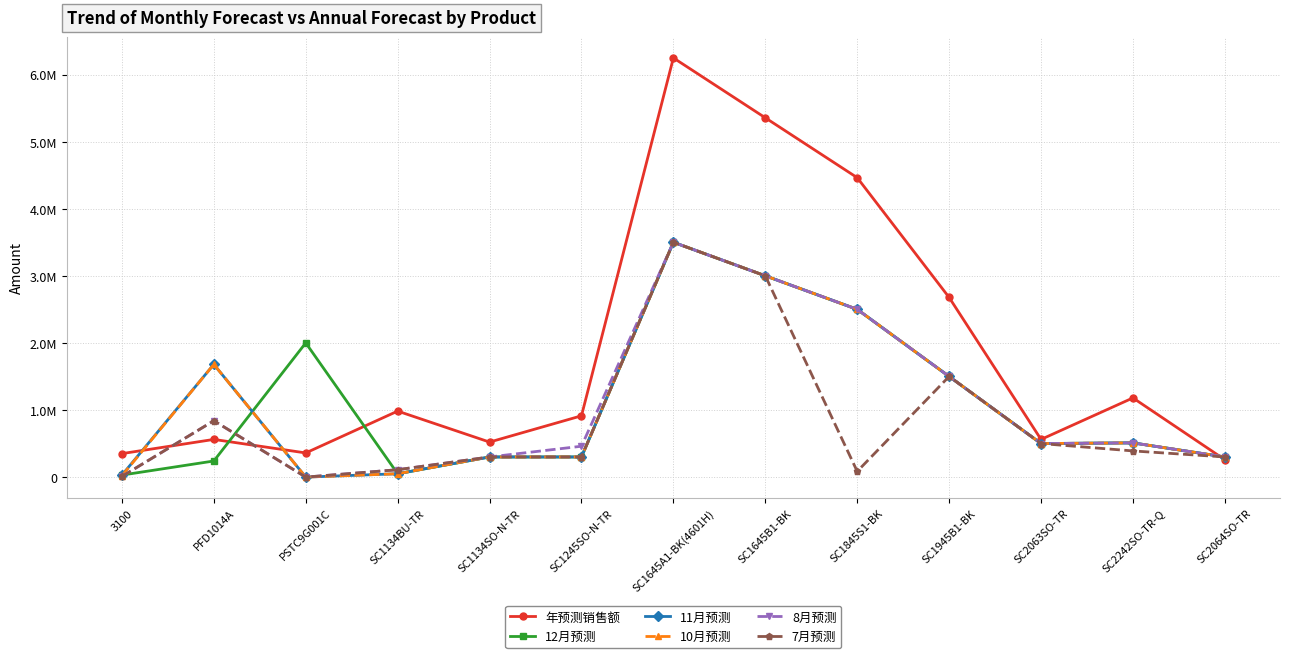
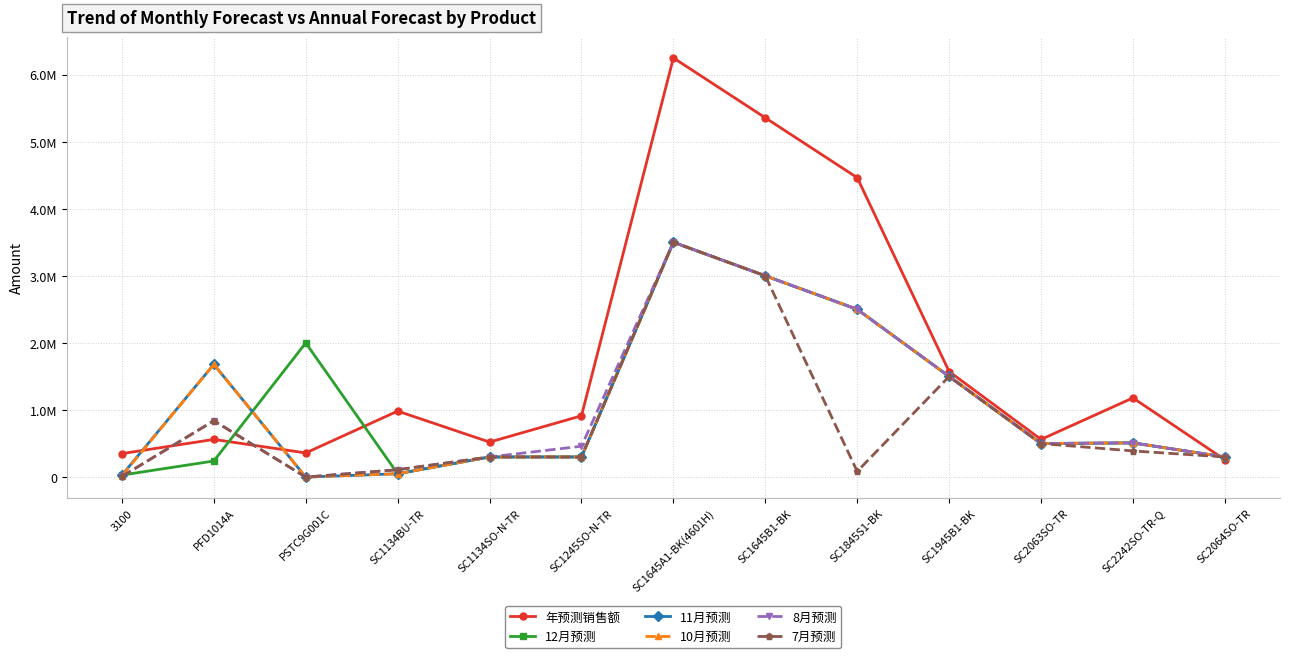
  {
    "年预测销售额": {
      "3100": 400000,
      "PFD1014A": 600000,
      "PSTC9G001C": 400000,
      "SC1134BU-TR": 1000000,
      "SC1134SO-N-TR": 500000,
      "SC1245SO-N-TR": 900000,
      "SC1645A1-BK(4601H)": 6200000,
      "SC1645B1-BK": 5400000,
      "SC1845S1-BK": 4500000,
-     "SC1945B1-BK": 2700000,
+     "SC1945B1-BK": 1600000,
      "SC2063SO-TR": 600000,
      "SC2242SO-TR-Q": 1200000,
      "SC2064SO-TR": 300000
    },
    "12月预测": {
      "PFD1014A": 200000,
      "PSTC9G001C": 2000000
    },
    "8月预测": {
      "SC1245SO-N-TR": 500000
    },
    "7月预测": {
      "SC1845S1-BK": 100000,
      "SC2242SO-TR-Q": 400000
    }
  }
